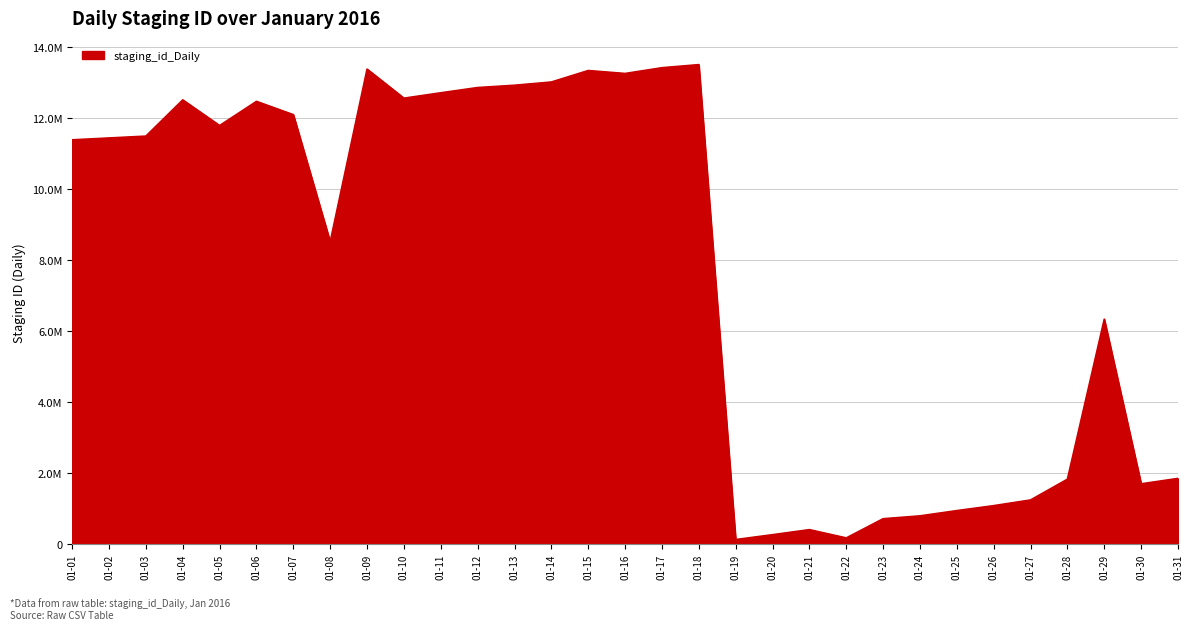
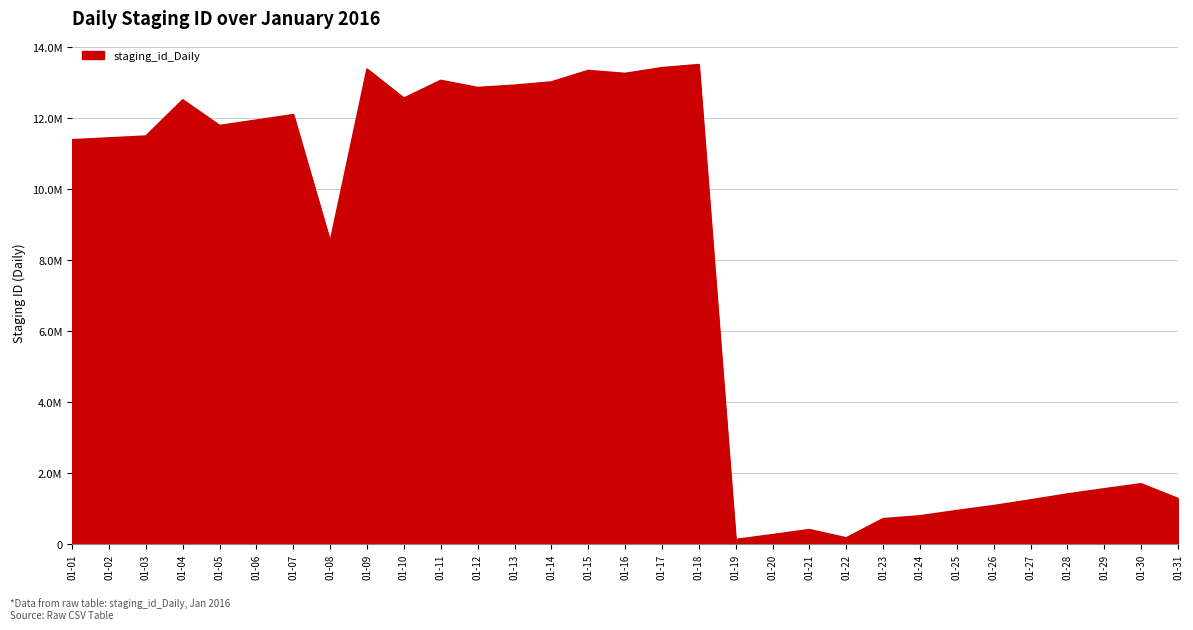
  {
    "01-01": 11400000,
    "01-02": 11400000,
    "01-03": 11500000,
    "01-04": 12500000,
    "01-05": 11800000,
-   "01-06": 12500000,
+   "01-06": 11900000,
    "01-07": 12100000,
    "01-08": 8500000,
    "01-09": 13400000,
    "01-10": 12600000,
-   "01-11": 12700000,
+   "01-11": 13100000,
    "01-12": 12900000,
    "01-13": 12900000,
    "01-14": 13000000,
    "01-15": 13300000,
    "01-16": 13300000,
    "01-17": 13400000,
    "01-18": 13500000,
    "01-19": 100000,
    "01-20": 300000,
    "01-21": 400000,
    "01-22": 200000,
    "01-23": 700000,
    "01-24": 800000,
    "01-25": 900000,
    "01-26": 1100000,
    "01-27": 1200000,
-   "01-28": 1800000,
-   "01-29": 6300000,
+   "01-28": 1400000,
+   "01-29": 1600000,
    "01-30": 1700000,
-   "01-31": 1800000
+   "01-31": 1300000
  }
